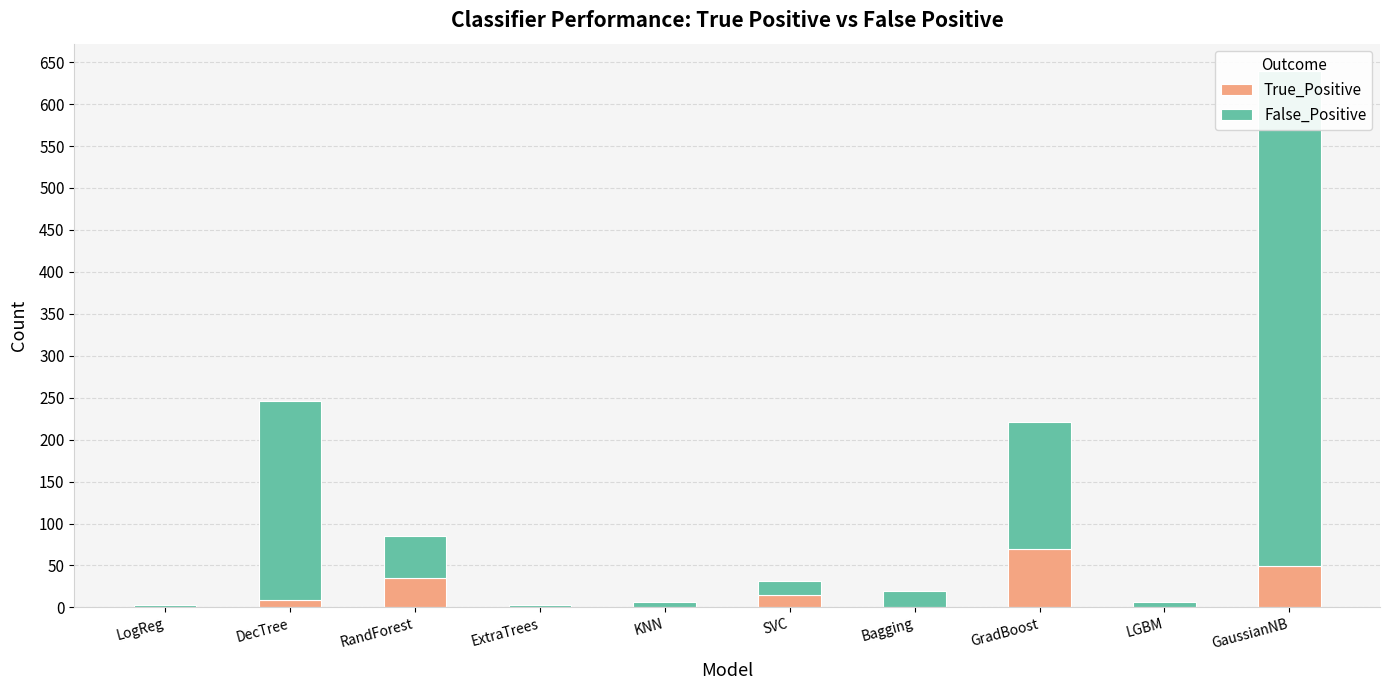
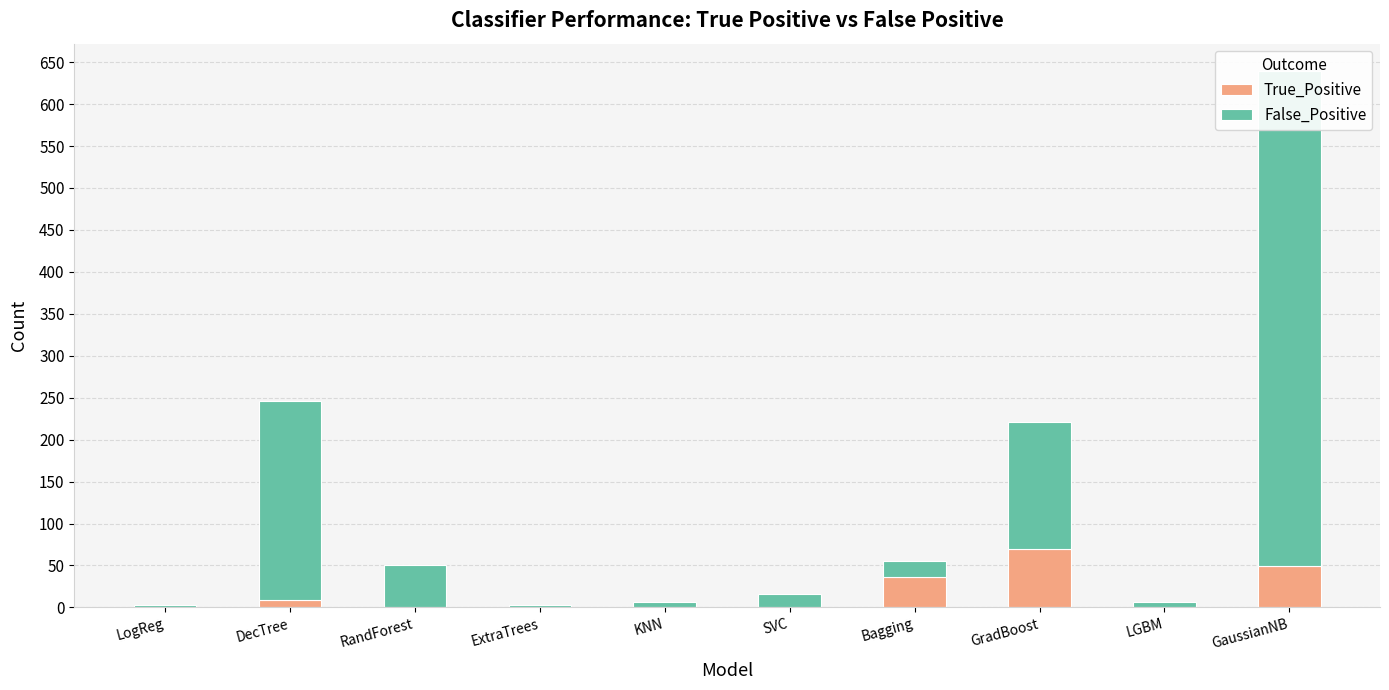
  {
    "True_Positive": {
      "LogReg": 0,
      "DecTree": 10,
-     "RandForest": 40,
+     "RandForest": 0,
      "ExtraTrees": 0,
-     "SVC": 20,
-     "Bagging": 0,
+     "SVC": 0,
+     "Bagging": 40,
      "GradBoost": 70,
      "GaussianNB": 50
    },
    "False_Positive": {
      "LogReg": 0,
      "DecTree": 240,
      "RandForest": 50,
      "ExtraTrees": 0,
      "KNN": 10,
      "SVC": 20,
      "Bagging": 20,
      "GradBoost": 150,
      "LGBM": 10
    }
  }
